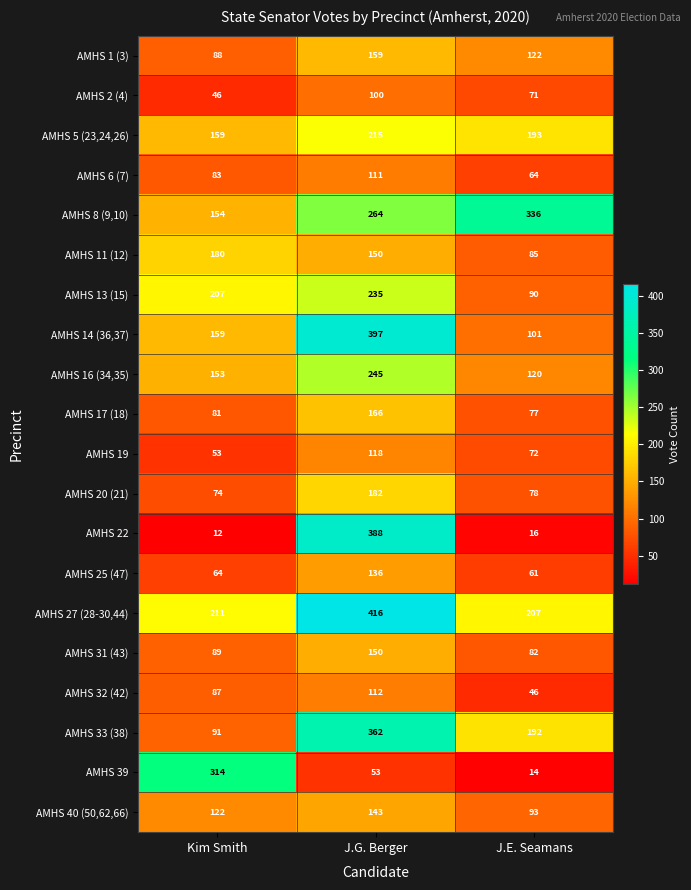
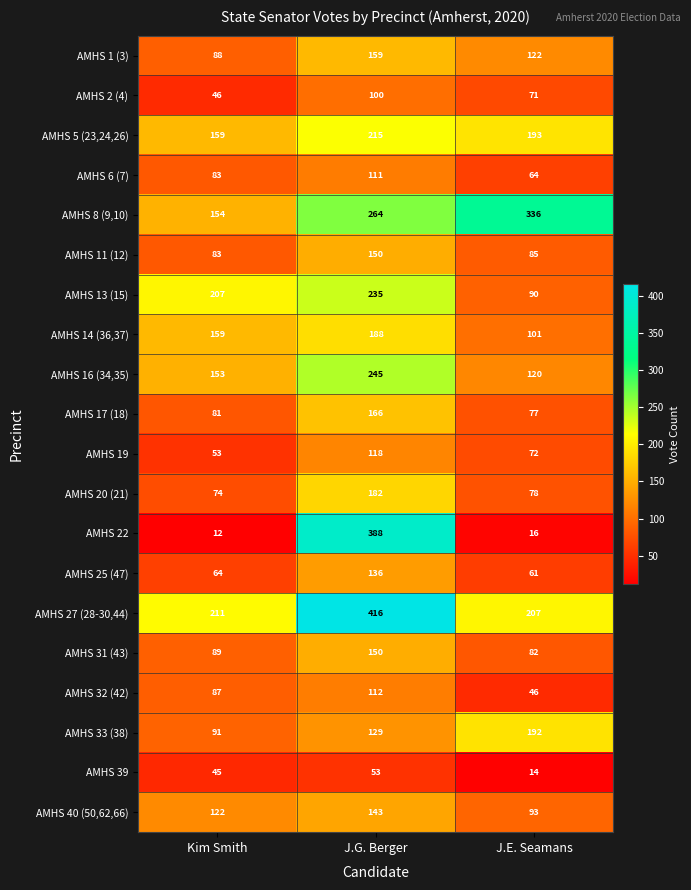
  {
    "AMHS 1 (3)": {
      "Kim Smith": 88,
      "J.G. Berger": 159,
      "J.E. Seamans": 122
    },
    "AMHS 2 (4)": {
      "Kim Smith": 46,
      "J.G. Berger": 100,
      "J.E. Seamans": 71
    },
    "AMHS 5 (23,24,26)": {
      "Kim Smith": 159,
      "J.G. Berger": 215,
      "J.E. Seamans": 193
    },
    "AMHS 6 (7)": {
      "Kim Smith": 83,
      "J.G. Berger": 111,
      "J.E. Seamans": 64
    },
    "AMHS 8 (9,10)": {
      "Kim Smith": 154,
      "J.G. Berger": 264,
      "J.E. Seamans": 336
    },
    "AMHS 11 (12)": {
-     "Kim Smith": 180,
+     "Kim Smith": 83,
      "J.G. Berger": 150,
      "J.E. Seamans": 85
    },
    "AMHS 13 (15)": {
      "Kim Smith": 207,
      "J.G. Berger": 235,
      "J.E. Seamans": 90
    },
    "AMHS 14 (36,37)": {
      "Kim Smith": 159,
-     "J.G. Berger": 397,
+     "J.G. Berger": 188,
      "J.E. Seamans": 101
    },
    "AMHS 16 (34,35)": {
      "Kim Smith": 153,
      "J.G. Berger": 245,
      "J.E. Seamans": 120
    },
    "AMHS 17 (18)": {
      "Kim Smith": 81,
      "J.G. Berger": 166,
      "J.E. Seamans": 77
    },
    "AMHS 19": {
      "Kim Smith": 53,
      "J.G. Berger": 118,
      "J.E. Seamans": 72
    },
    "AMHS 20 (21)": {
      "Kim Smith": 74,
      "J.G. Berger": 182,
      "J.E. Seamans": 78
    },
    "AMHS 22": {
      "Kim Smith": 12,
      "J.G. Berger": 388,
      "J.E. Seamans": 16
    },
    "AMHS 25 (47)": {
      "Kim Smith": 64,
      "J.G. Berger": 136,
      "J.E. Seamans": 61
    },
    "AMHS 27 (28-30,44)": {
      "Kim Smith": 211,
      "J.G. Berger": 416,
      "J.E. Seamans": 207
    },
    "AMHS 31 (43)": {
      "Kim Smith": 89,
      "J.G. Berger": 150,
      "J.E. Seamans": 82
    },
    "AMHS 32 (42)": {
      "Kim Smith": 87,
      "J.G. Berger": 112,
      "J.E. Seamans": 46
    },
    "AMHS 33 (38)": {
      "Kim Smith": 91,
-     "J.G. Berger": 362,
+     "J.G. Berger": 129,
      "J.E. Seamans": 192
    },
    "AMHS 39": {
-     "Kim Smith": 314,
+     "Kim Smith": 45,
      "J.G. Berger": 53,
      "J.E. Seamans": 14
    },
    "AMHS 40 (50,62,66)": {
      "Kim Smith": 122,
      "J.G. Berger": 143,
      "J.E. Seamans": 93
    }
  }
